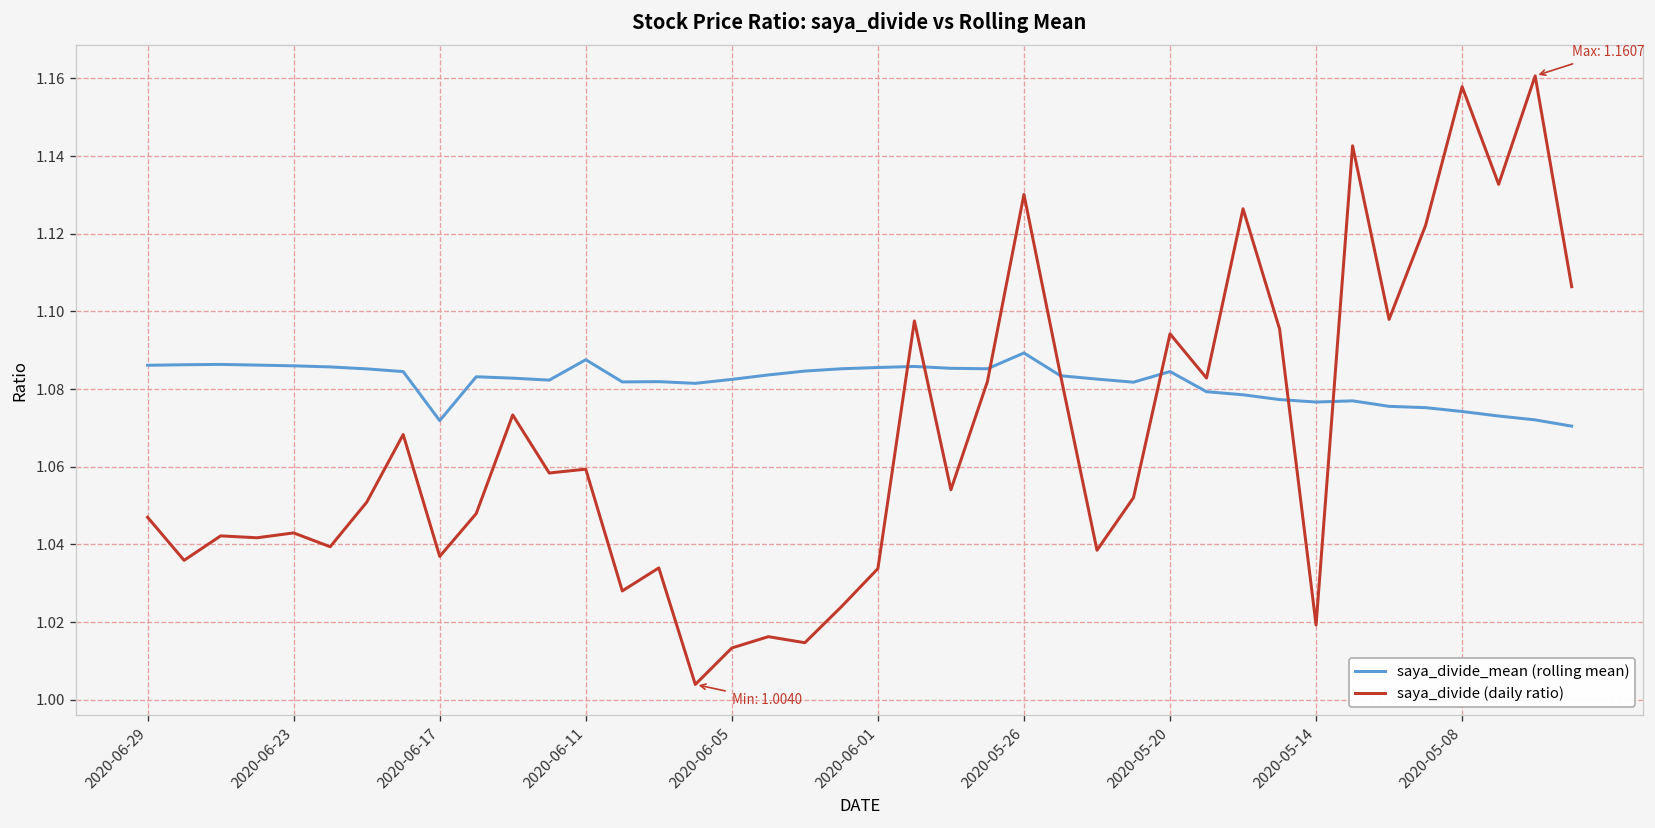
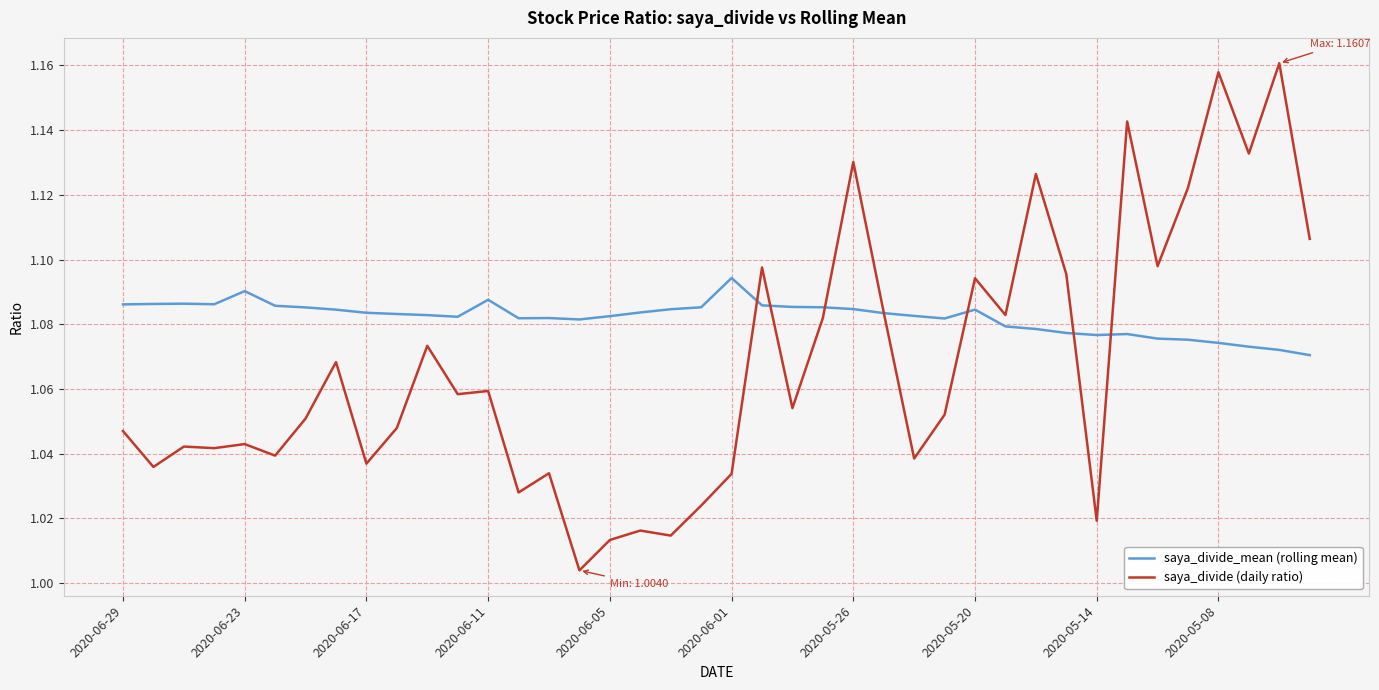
  {
    "saya_divide_mean (rolling mean)": {
      "2020-06-29": 1.086,
-     "2020-06-23": 1.086,
-     "2020-06-17": 1.072,
+     "2020-06-23": 1.090,
+     "2020-06-17": 1.084,
      "2020-06-11": 1.088,
      "2020-06-05": 1.083,
-     "2020-06-01": 1.086,
-     "2020-05-26": 1.089,
+     "2020-06-01": 1.094,
+     "2020-05-26": 1.085,
      "2020-05-20": 1.085,
      "2020-05-14": 1.077,
      "2020-05-08": 1.074
    },
    "saya_divide (daily ratio)": {
      "2020-06-29": 1.047,
      "2020-06-23": 1.043,
      "2020-06-17": 1.037,
      "2020-06-11": 1.059,
      "2020-06-05": 1.013,
      "2020-06-01": 1.034,
      "2020-05-26": 1.130,
      "2020-05-20": 1.094,
      "2020-05-14": 1.019,
      "2020-05-08": 1.158
    }
  }
